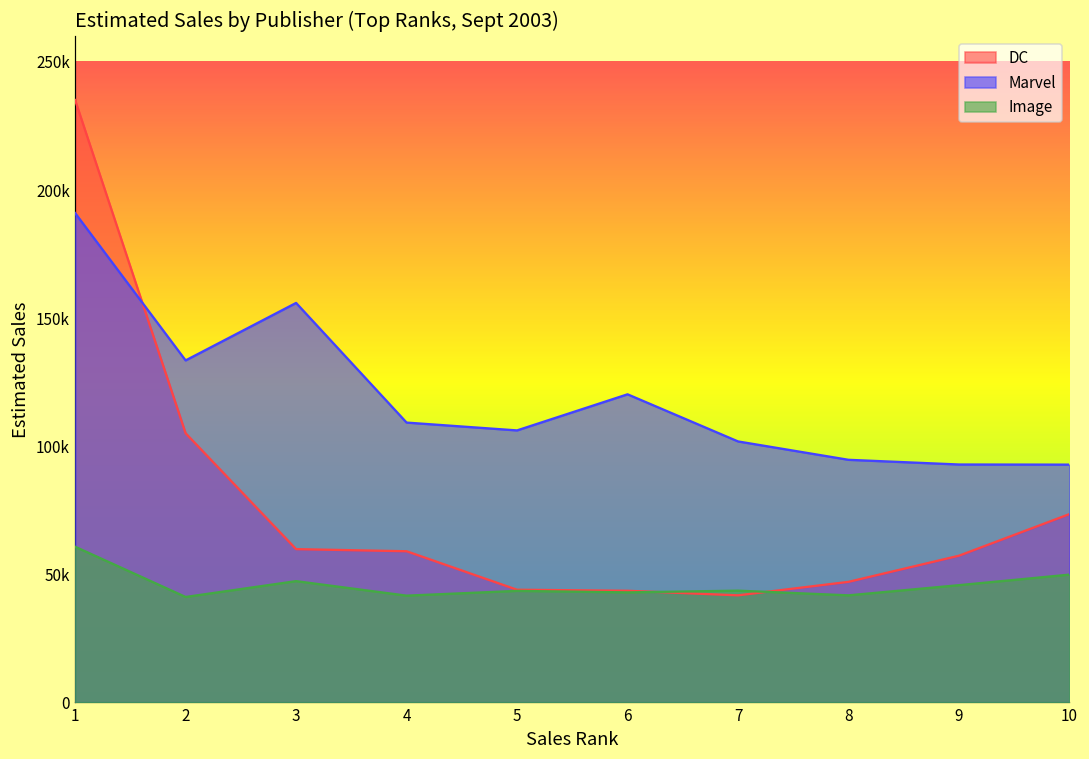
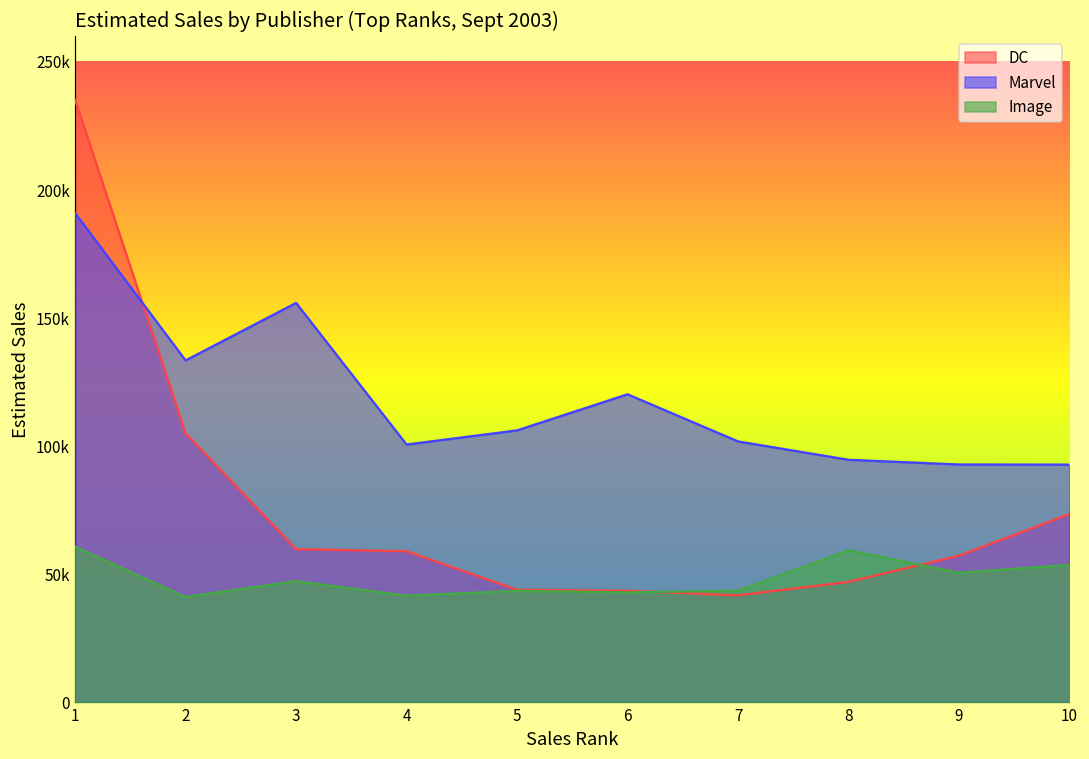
  {
    "DC": {
      "1": 235000,
      "2": 105000,
      "3": 60000,
      "4": 59000,
      "7": 42000,
      "8": 47000,
      "9": 57000,
      "10": 74000
    },
    "Marvel": {
      "1": 191000,
      "2": 134000,
      "3": 156000,
-     "4": 109000,
+     "4": 101000,
      "5": 106000,
      "6": 120000,
      "7": 102000,
      "8": 95000,
      "9": 93000,
      "10": 93000
    },
    "Image": {
      "1": 61000,
      "2": 41000,
      "3": 47000,
      "4": 42000,
      "7": 44000,
-     "8": 42000,
-     "9": 46000,
-     "10": 50000
+     "8": 59000,
+     "9": 51000,
+     "10": 54000
    }
  }
